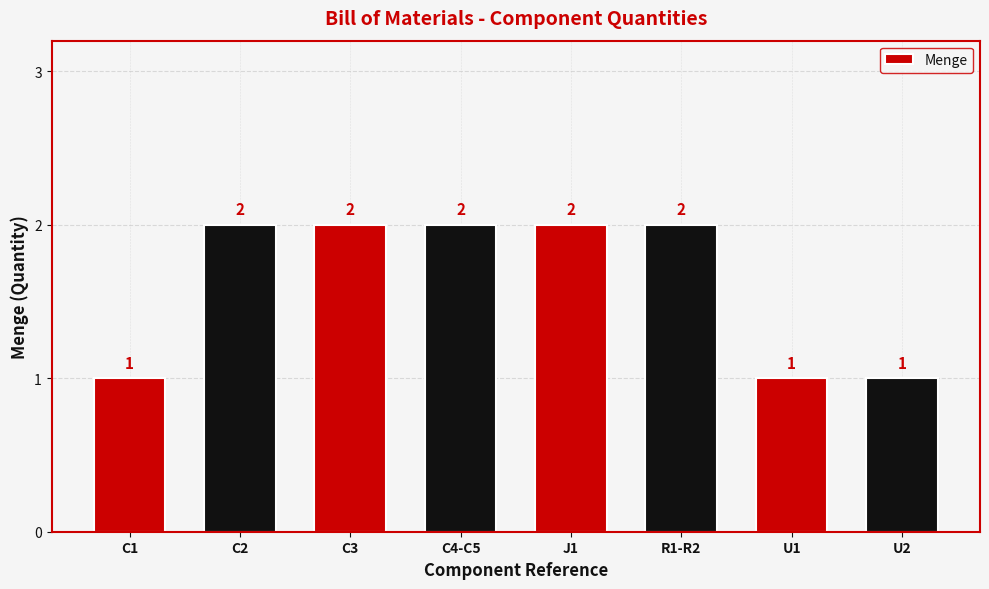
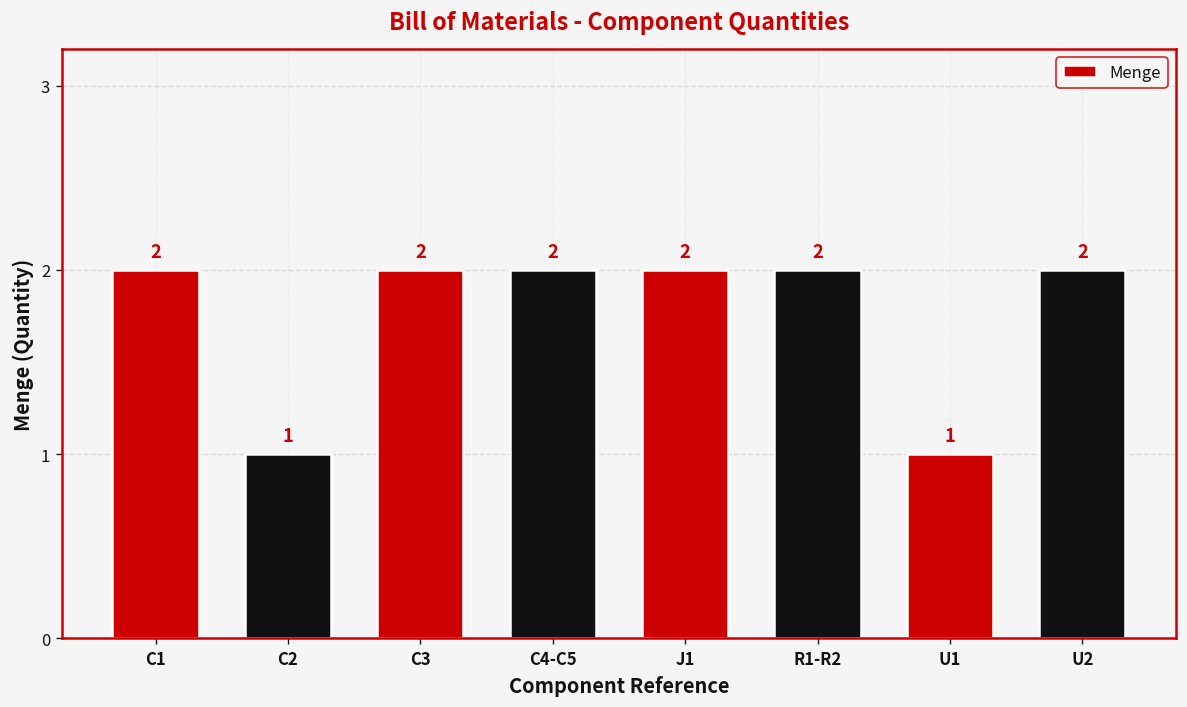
  {
-   "C1": 1,
-   "C2": 2,
+   "C1": 2,
+   "C2": 1,
    "C3": 2,
    "C4-C5": 2,
    "J1": 2,
    "R1-R2": 2,
    "U1": 1,
-   "U2": 1
+   "U2": 2
  }
